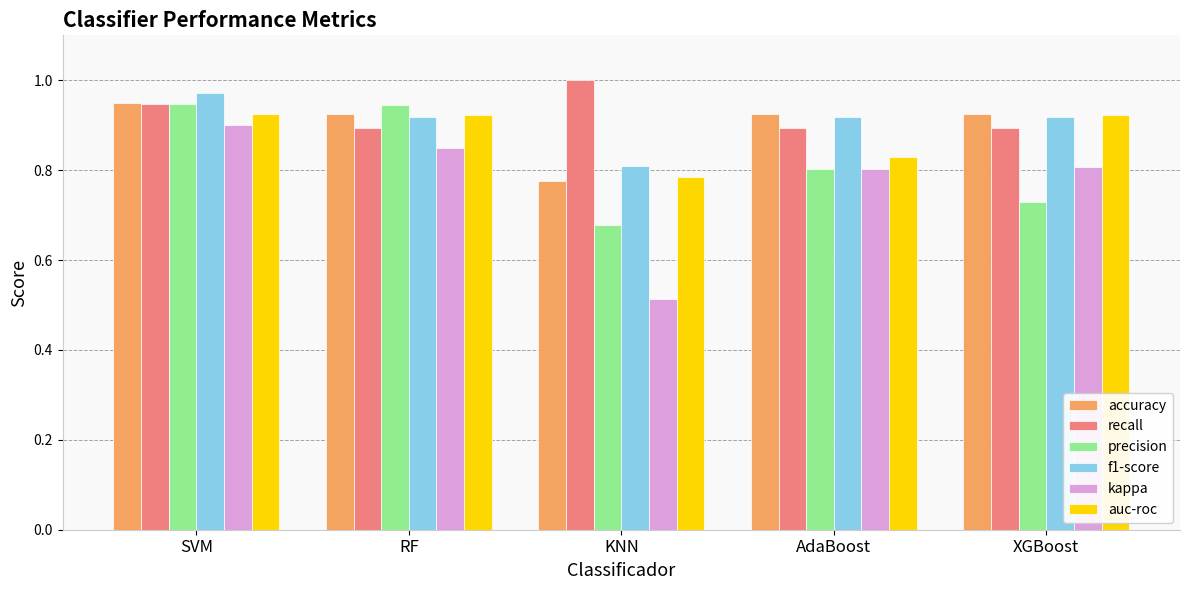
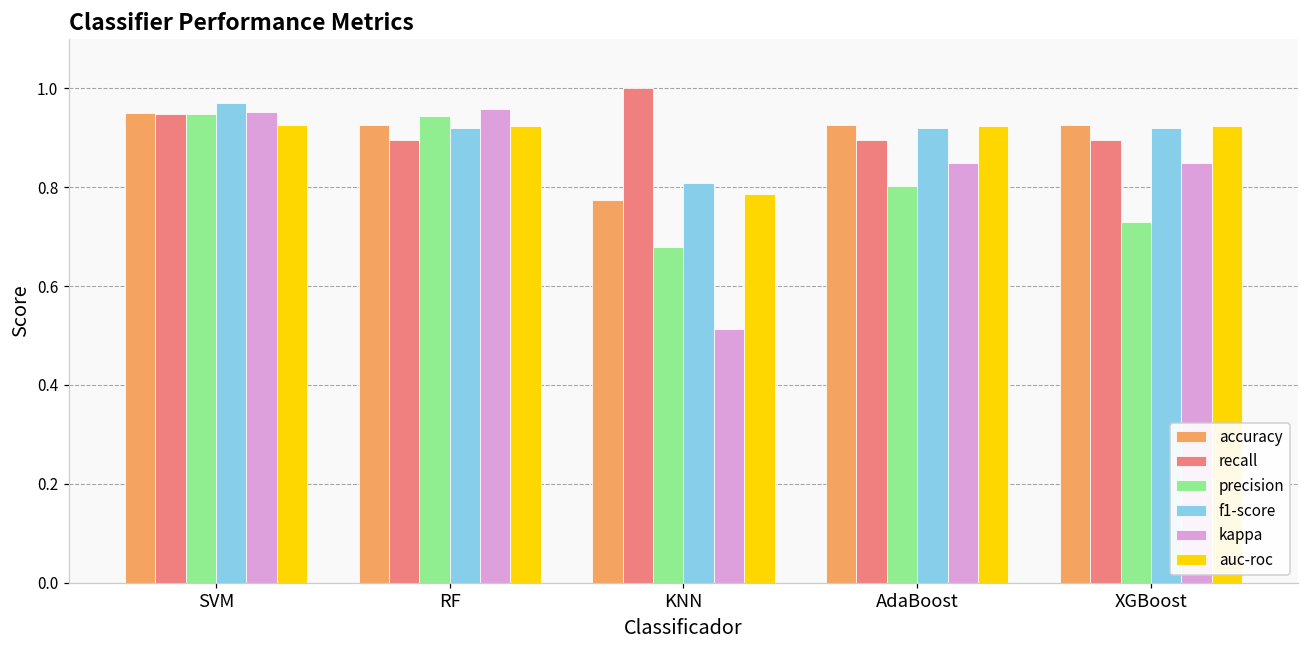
  {
    "precision": {
      "SVM": 0.95,
      "RF": 0.94,
      "KNN": 0.68,
      "AdaBoost": 0.80,
      "XGBoost": 0.73
    },
    "f1-score": {
      "SVM": 0.97,
      "RF": 0.92,
      "KNN": 0.81,
      "AdaBoost": 0.92,
      "XGBoost": 0.92
    },
    "kappa": {
-     "SVM": 0.90,
-     "RF": 0.85,
+     "SVM": 0.95,
+     "RF": 0.96,
      "KNN": 0.51,
-     "AdaBoost": 0.80,
-     "XGBoost": 0.81
+     "AdaBoost": 0.85,
+     "XGBoost": 0.85
    },
    "auc-roc": {
      "SVM": 0.93,
      "RF": 0.92,
      "KNN": 0.79,
-     "AdaBoost": 0.83,
+     "AdaBoost": 0.92,
      "XGBoost": 0.92
    }
  }
